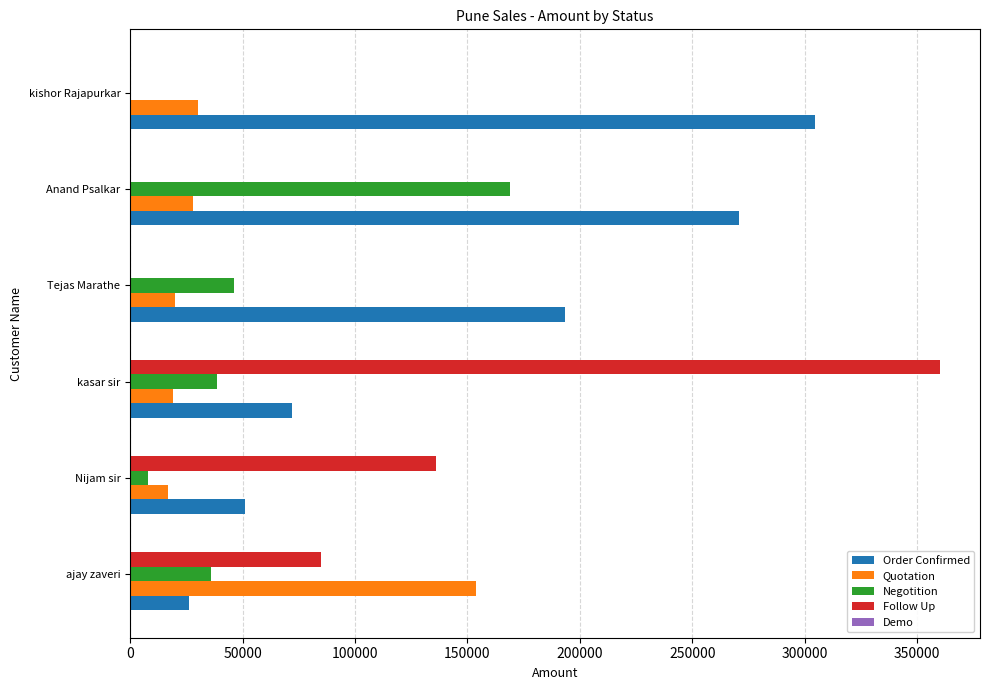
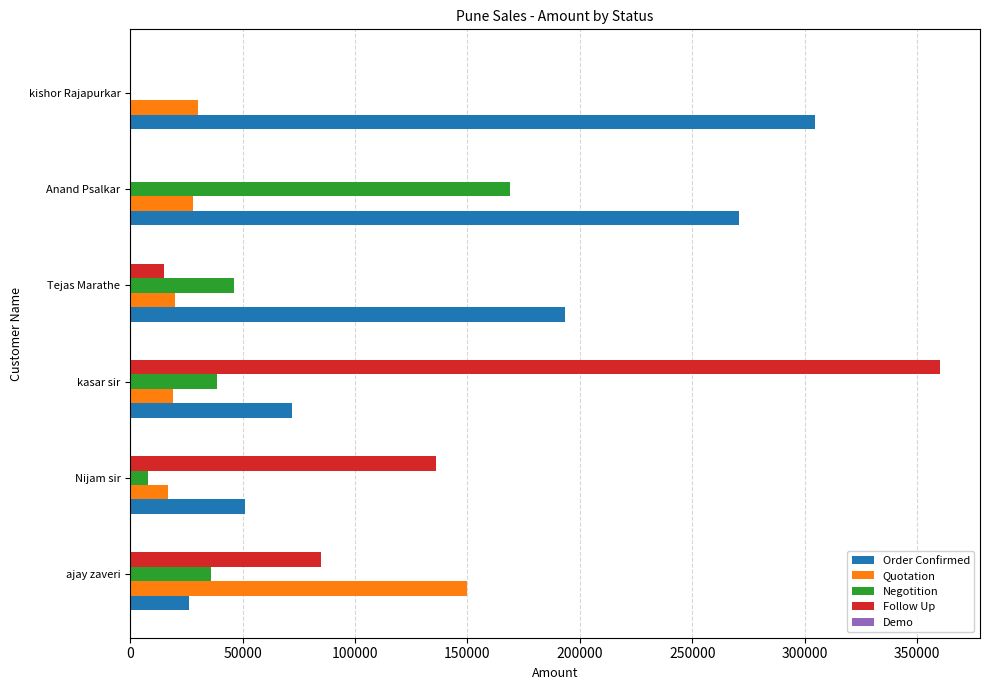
  {
    "Order Confirmed": {
      "kishor Rajapurkar": 305000,
      "Anand Psalkar": 271000,
      "Tejas Marathe": 193000,
      "kasar sir": 72000,
      "Nijam sir": 51000,
      "ajay zaveri": 26000
    },
    "Quotation": {
      "kishor Rajapurkar": 30000,
      "Anand Psalkar": 28000,
      "Tejas Marathe": 20000,
      "kasar sir": 19000,
      "Nijam sir": 17000,
-     "ajay zaveri": 154000
+     "ajay zaveri": 150000
    },
    "Negotition": {
      "kishor Rajapurkar": 0,
      "Anand Psalkar": 169000,
      "Tejas Marathe": 46000,
      "kasar sir": 39000,
      "Nijam sir": 8000,
      "ajay zaveri": 36000
    },
    "Follow Up": {
      "kishor Rajapurkar": 0,
      "Anand Psalkar": 0,
-     "Tejas Marathe": 0,
+     "Tejas Marathe": 15000,
      "kasar sir": 360000,
      "Nijam sir": 136000,
      "ajay zaveri": 85000
    },
    "Demo": {
      "kishor Rajapurkar": 0,
      "Anand Psalkar": 0,
      "Tejas Marathe": 0,
      "kasar sir": 0,
      "Nijam sir": 0,
      "ajay zaveri": 0
    }
  }
